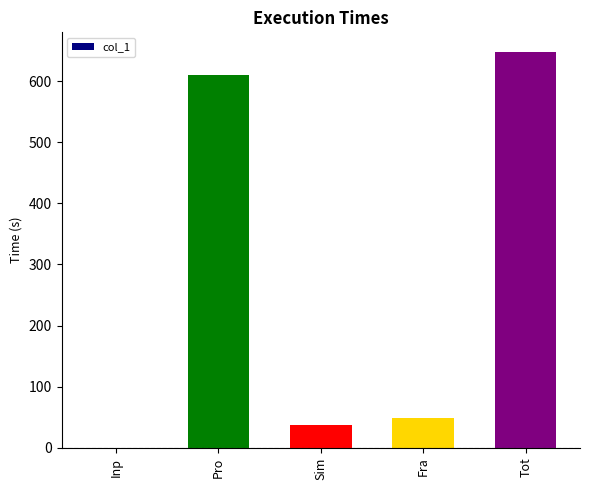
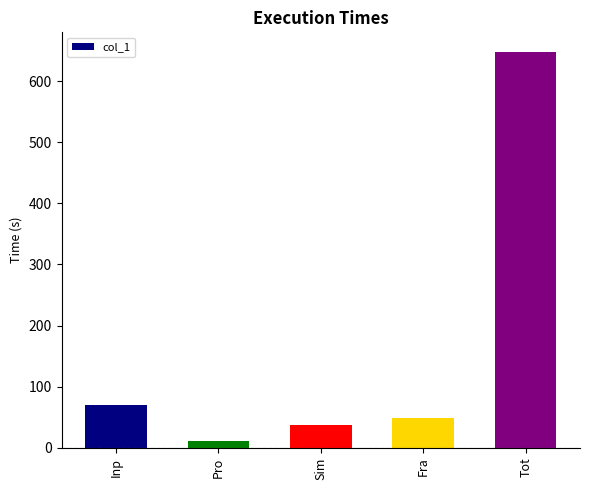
  {
-   "Inp": 0,
-   "Pro": 610,
+   "Inp": 70,
+   "Pro": 10,
    "Sim": 40,
    "Fra": 50,
    "Tot": 650
  }
